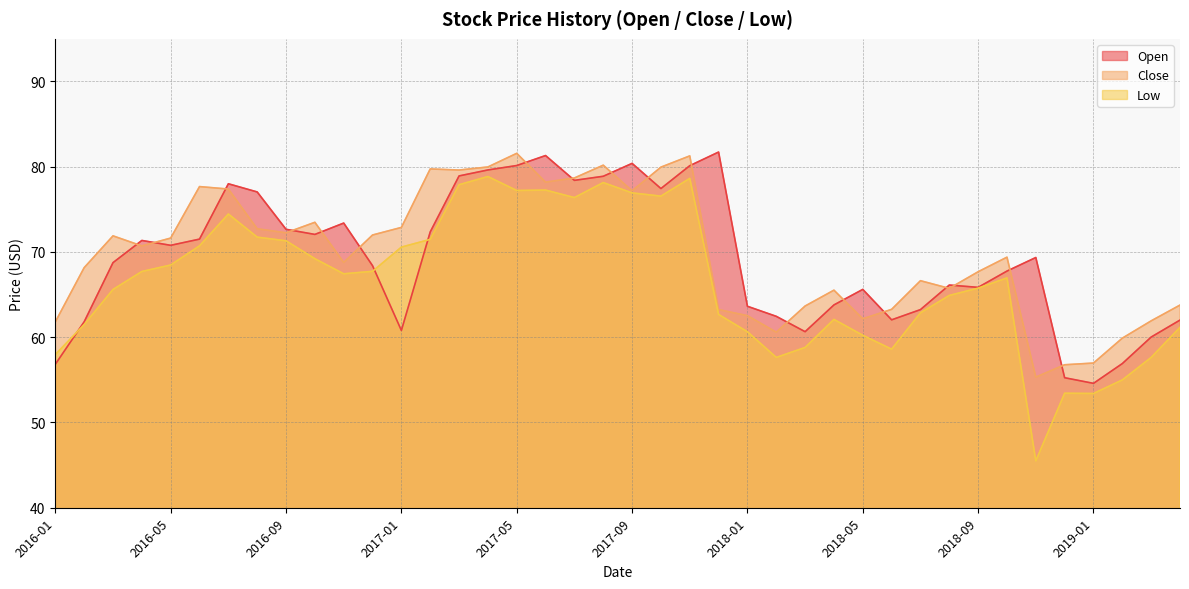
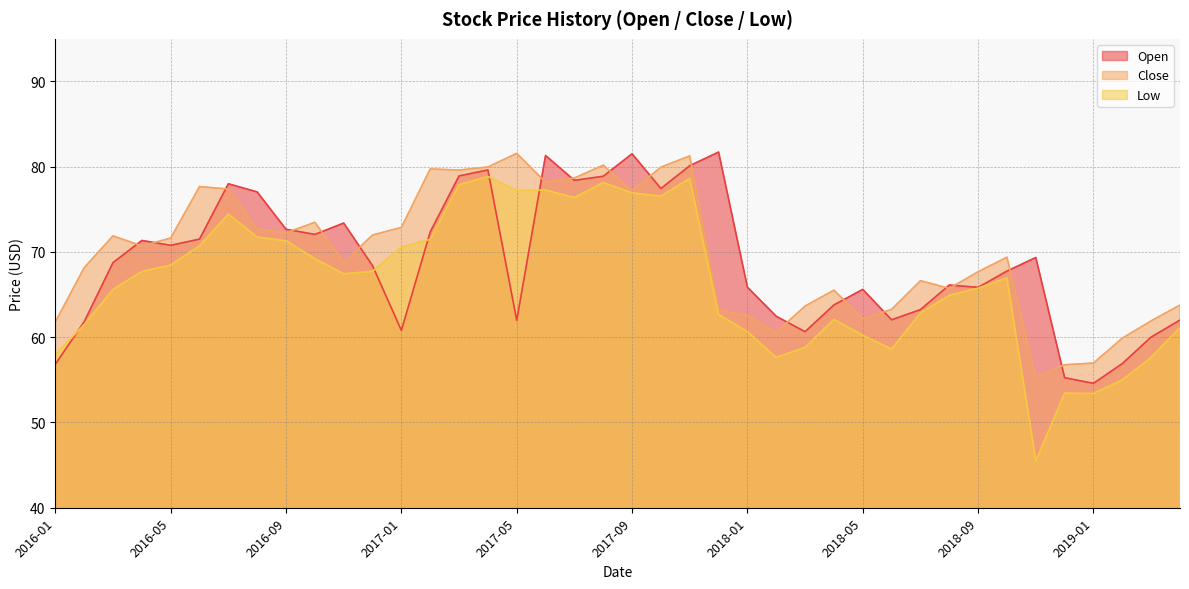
  {
    "Open": {
      "2016-01": 57,
      "2016-05": 71,
      "2016-09": 73,
      "2017-01": 61,
-     "2017-05": 80,
-     "2017-09": 80,
-     "2018-01": 64,
+     "2017-05": 62,
+     "2017-09": 82,
+     "2018-01": 66,
      "2018-05": 66,
      "2019-01": 55
    }
  }
